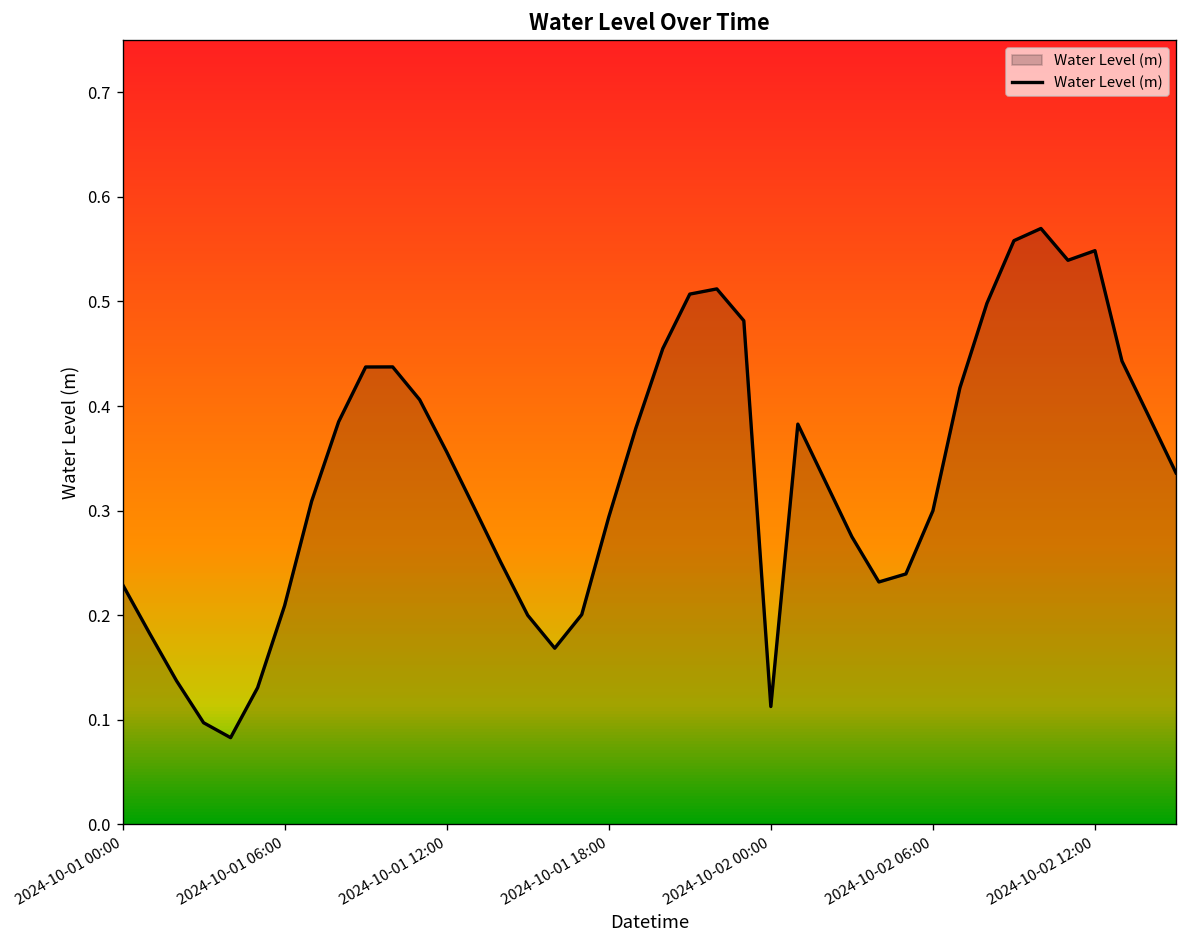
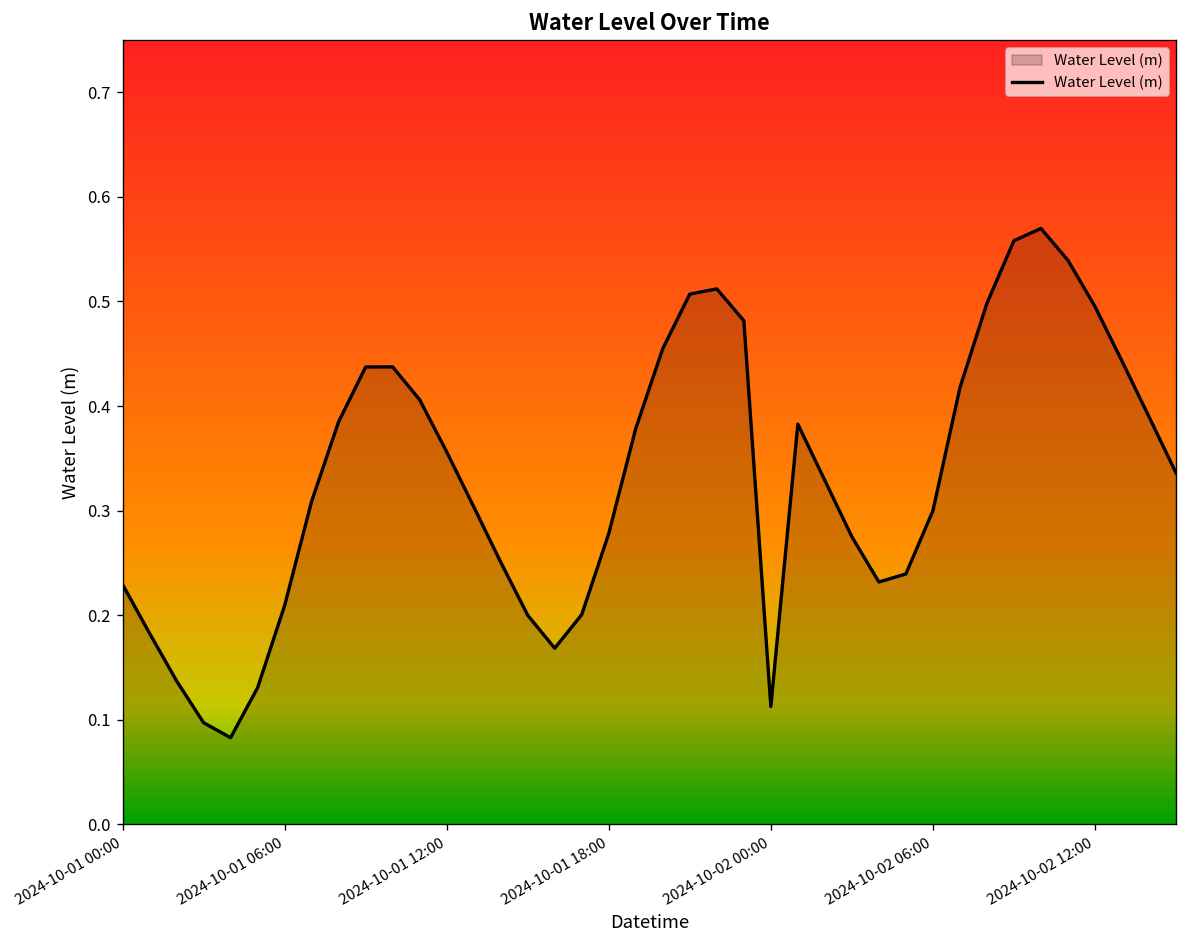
  {
    "2024-10-01 00:00": 0.23,
    "2024-10-01 06:00": 0.21,
    "2024-10-01 12:00": 0.36,
-   "2024-10-01 18:00": 0.29,
+   "2024-10-01 18:00": 0.28,
    "2024-10-02 00:00": 0.11,
    "2024-10-02 06:00": 0.30,
-   "2024-10-02 12:00": 0.55
+   "2024-10-02 12:00": 0.50
  }
